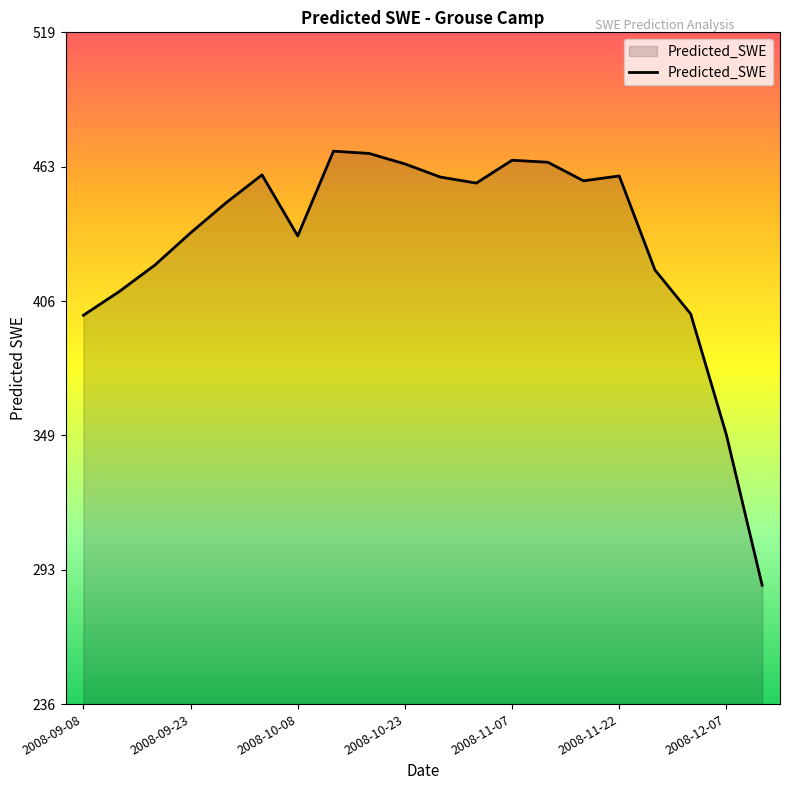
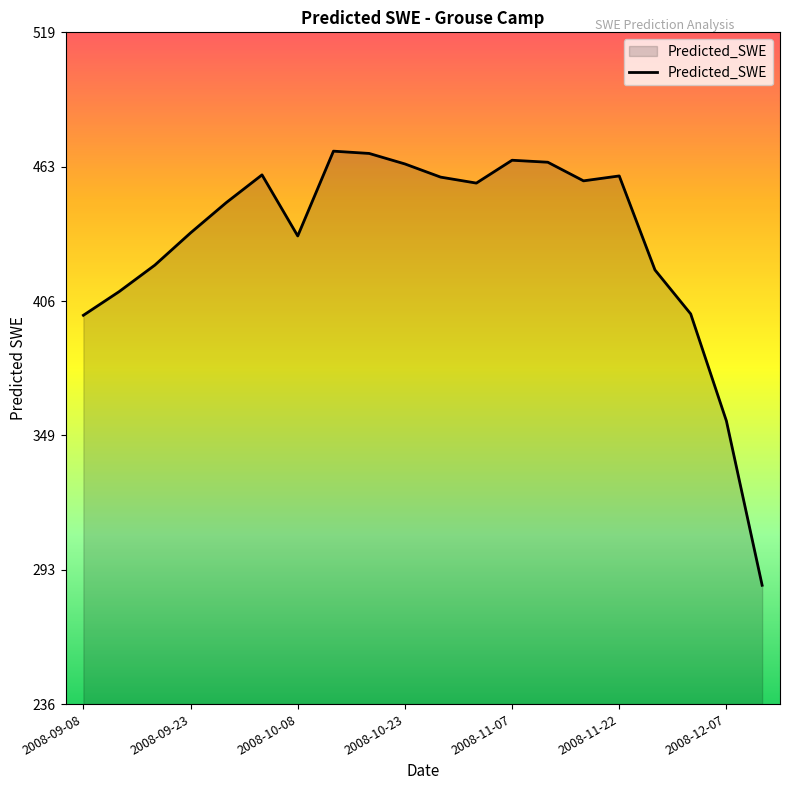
  {
    "2008-09-08": 400,
    "2008-09-23": 435,
    "2008-10-08": 433,
    "2008-10-23": 464,
    "2008-11-07": 465,
    "2008-11-22": 459,
-   "2008-12-07": 350
+   "2008-12-07": 356
  }
